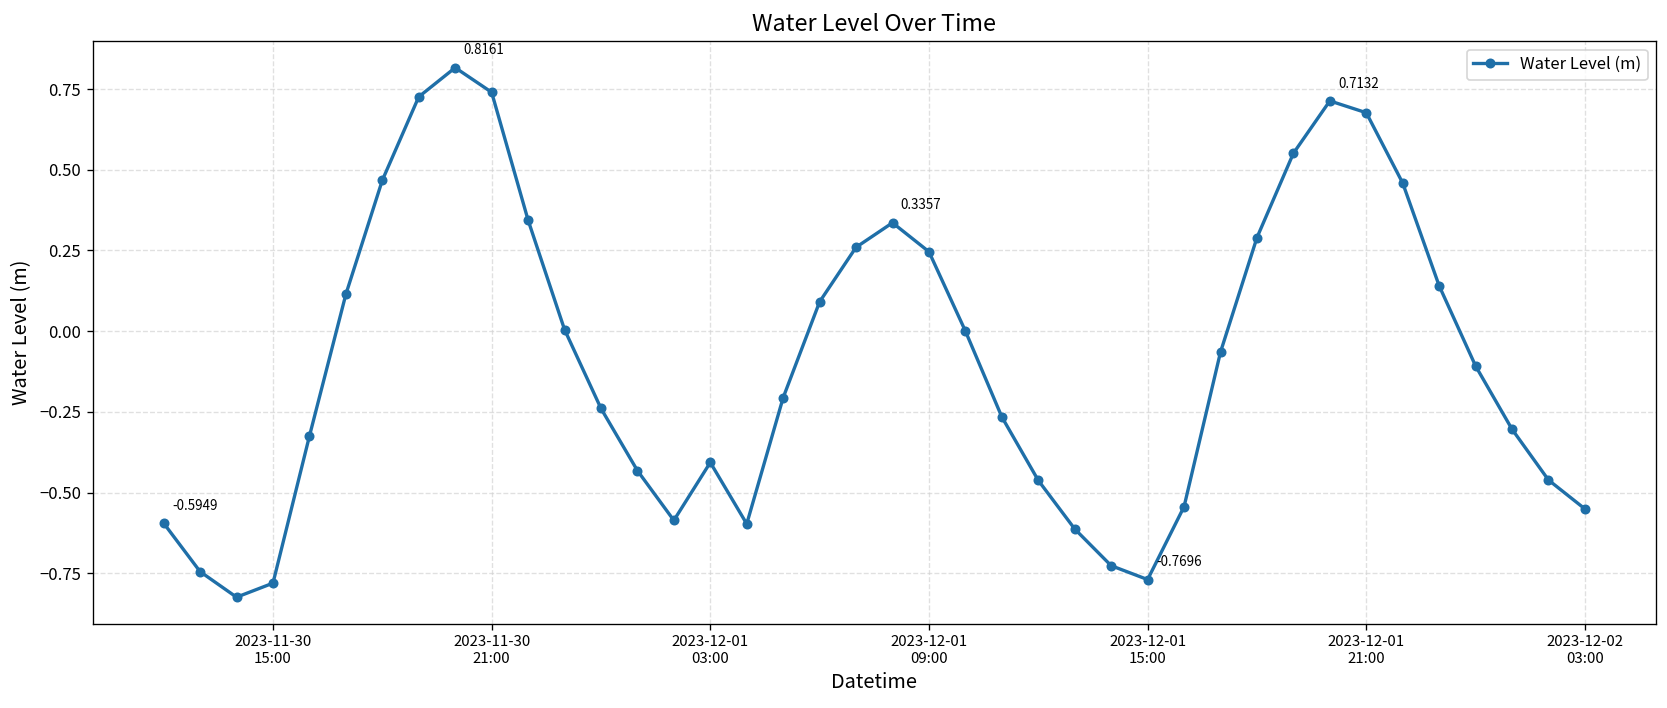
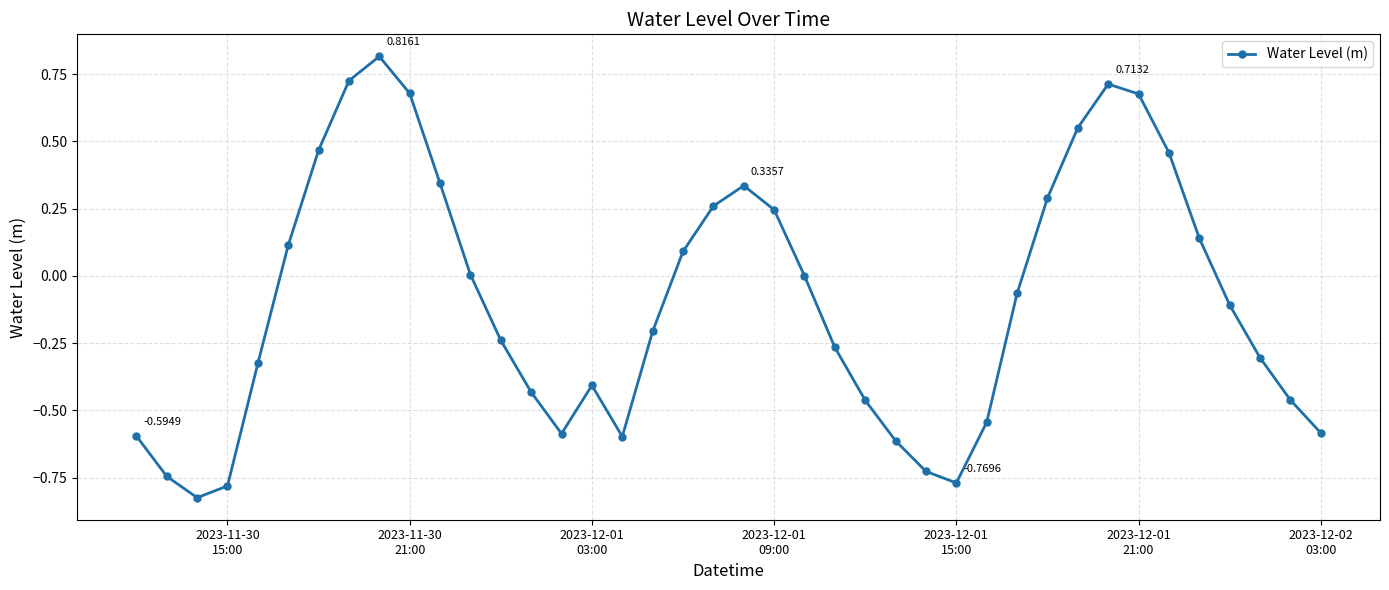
  {
    "2023-11-30 15:00": -0.78,
-   "2023-11-30 21:00": 0.74,
+   "2023-11-30 21:00": 0.68,
    "2023-12-01 03:00": -0.41,
    "2023-12-01 09:00": 0.25,
    "2023-12-01 21:00": 0.68,
-   "2023-12-02 03:00": -0.55
+   "2023-12-02 03:00": -0.58
  }
